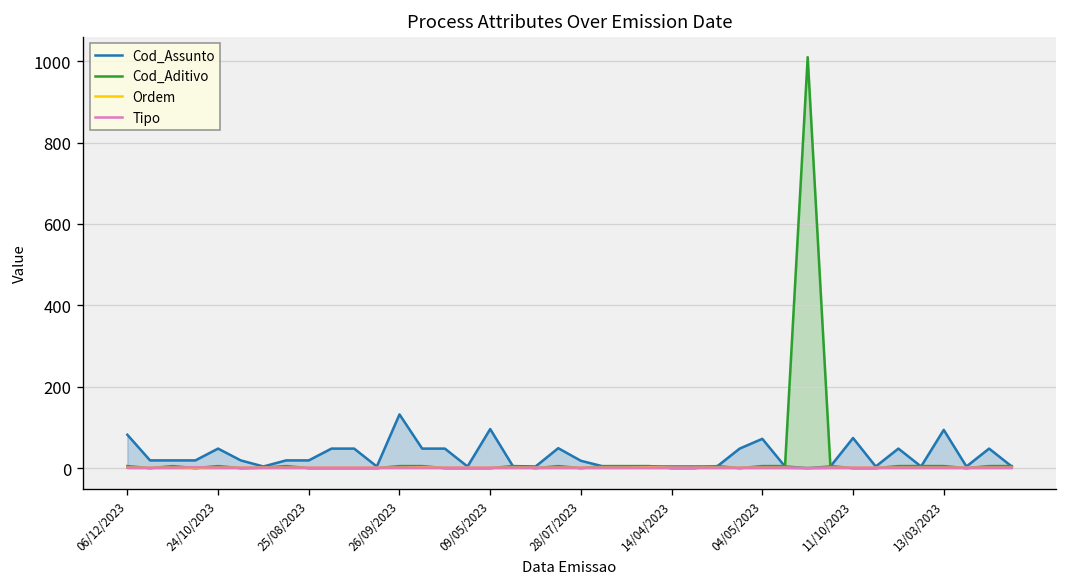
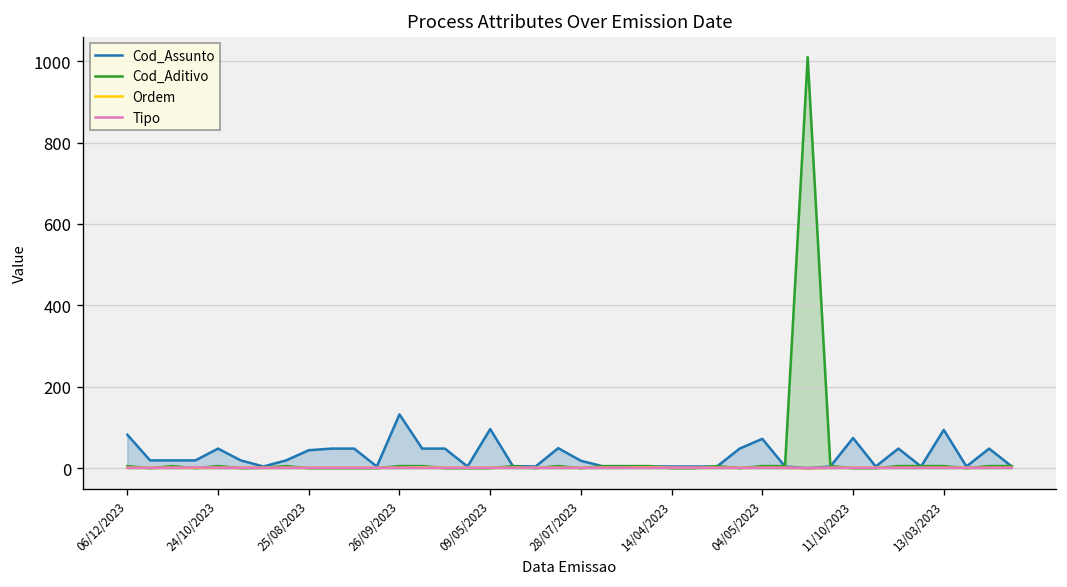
  {
    "Cod_Assunto": {
      "06/12/2023": 80,
      "24/10/2023": 50,
-     "25/08/2023": 20,
+     "25/08/2023": 40,
      "26/09/2023": 130,
      "09/05/2023": 100,
      "28/07/2023": 20,
      "04/05/2023": 70,
      "11/10/2023": 70,
      "13/03/2023": 90
    }
  }
